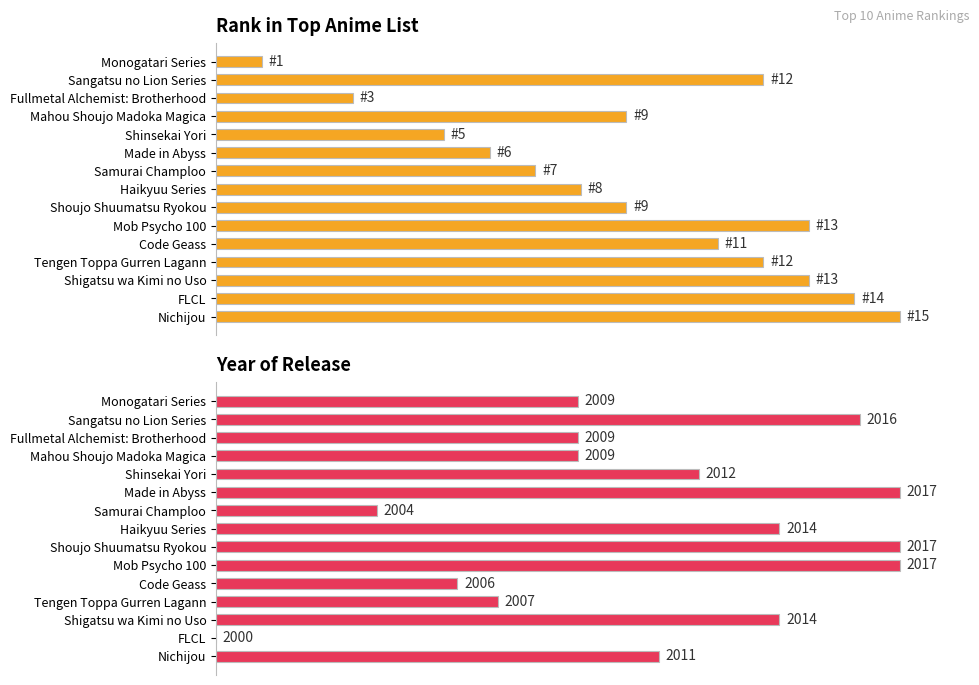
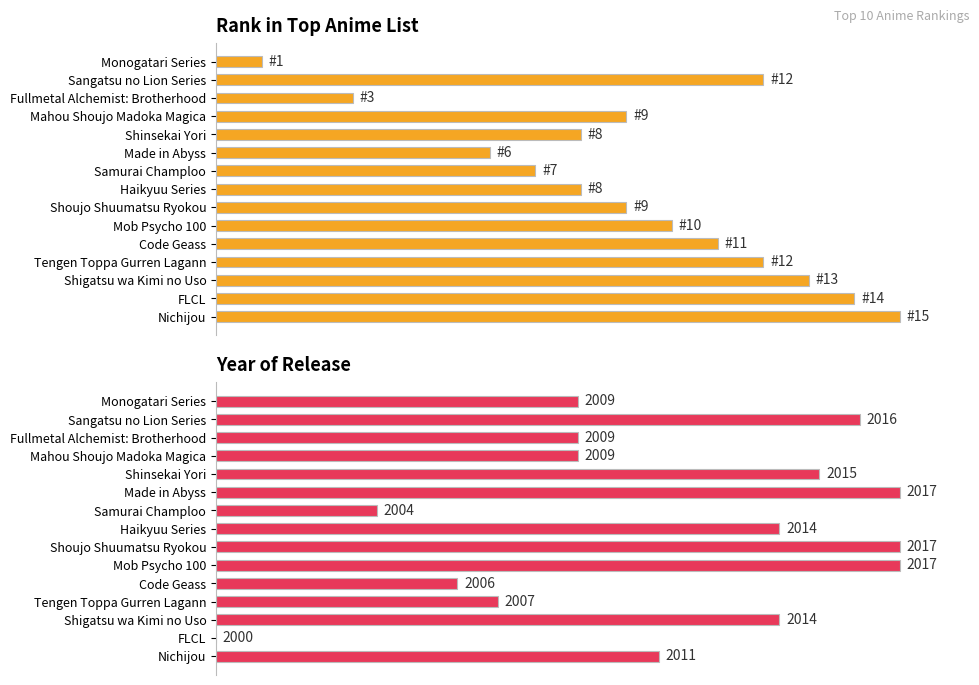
  {
    "Rank in Top Anime List": {
-     "Shinsekai Yori": 5,
-     "Mob Psycho 100": 13
+     "Shinsekai Yori": 8,
+     "Mob Psycho 100": 10
    },
    "Year of Release": {
-     "Shinsekai Yori": 2012
+     "Shinsekai Yori": 2015
    }
  }
